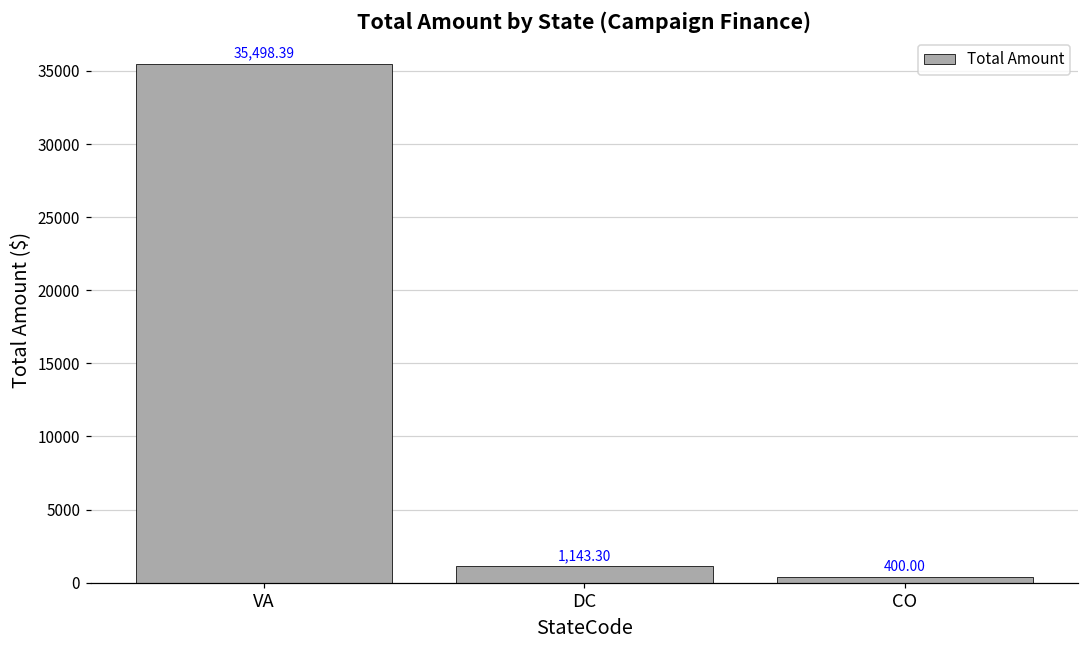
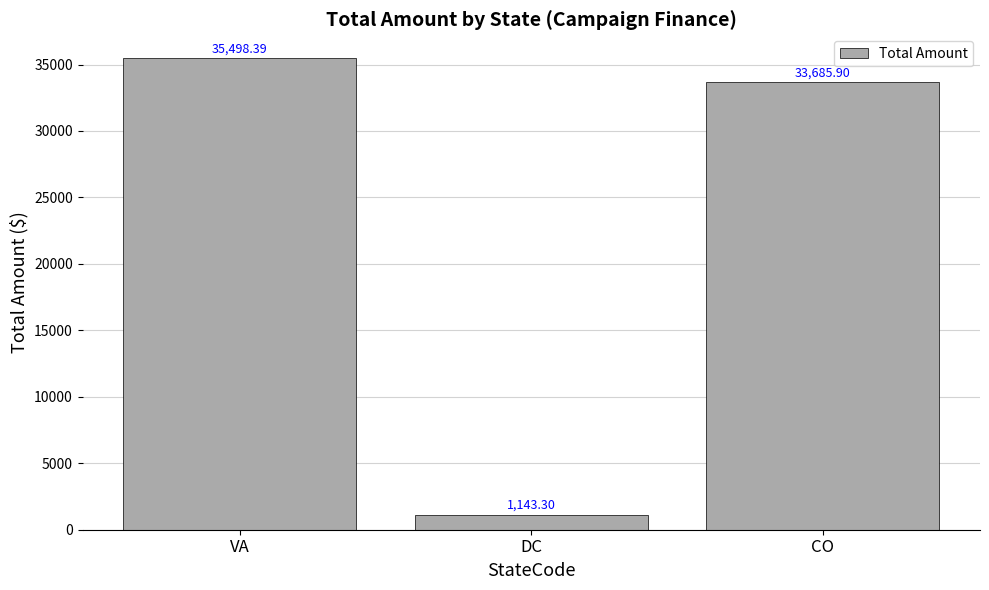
  {
    "VA": "35,498.39",
    "DC": "1,143.30",
-   "CO": "400.00"
+   "CO": "33,685.90"
  }
